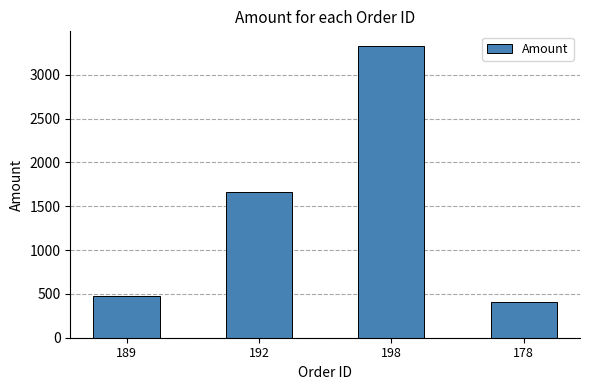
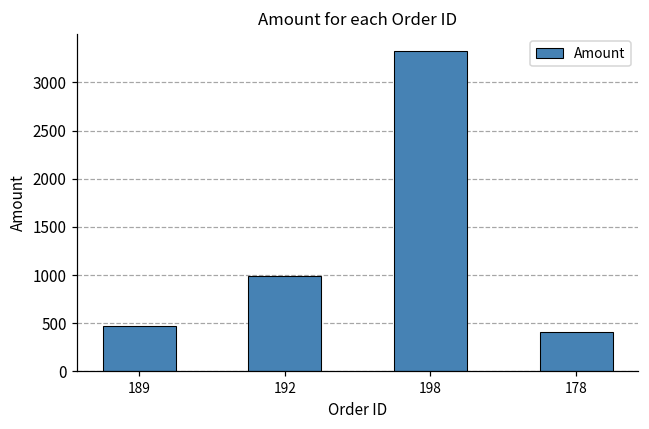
  {
    "189": 500,
-   "192": 1700,
+   "192": 1000,
    "198": 3300,
    "178": 400
  }
